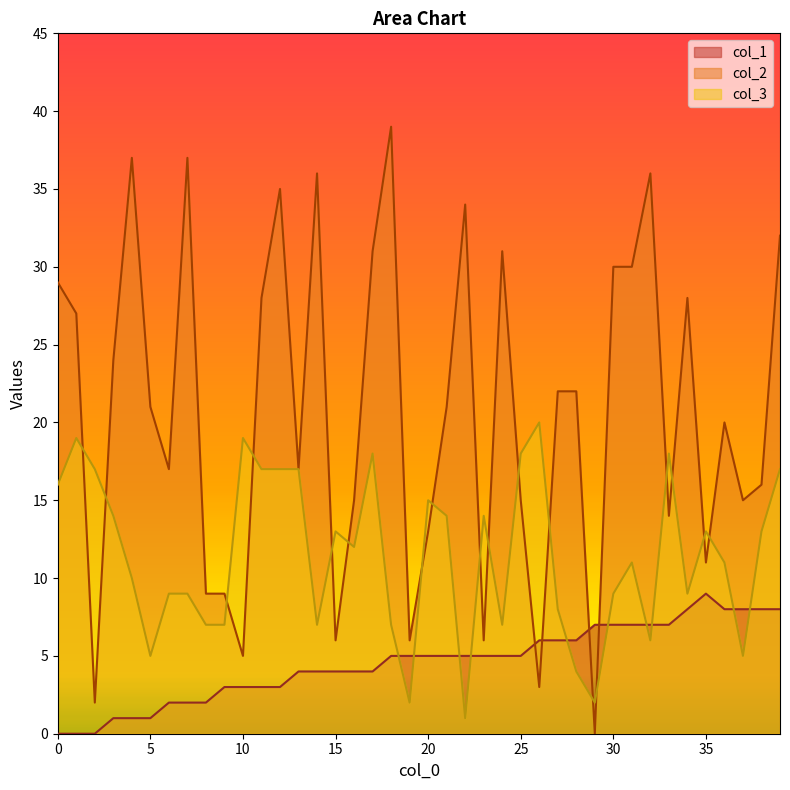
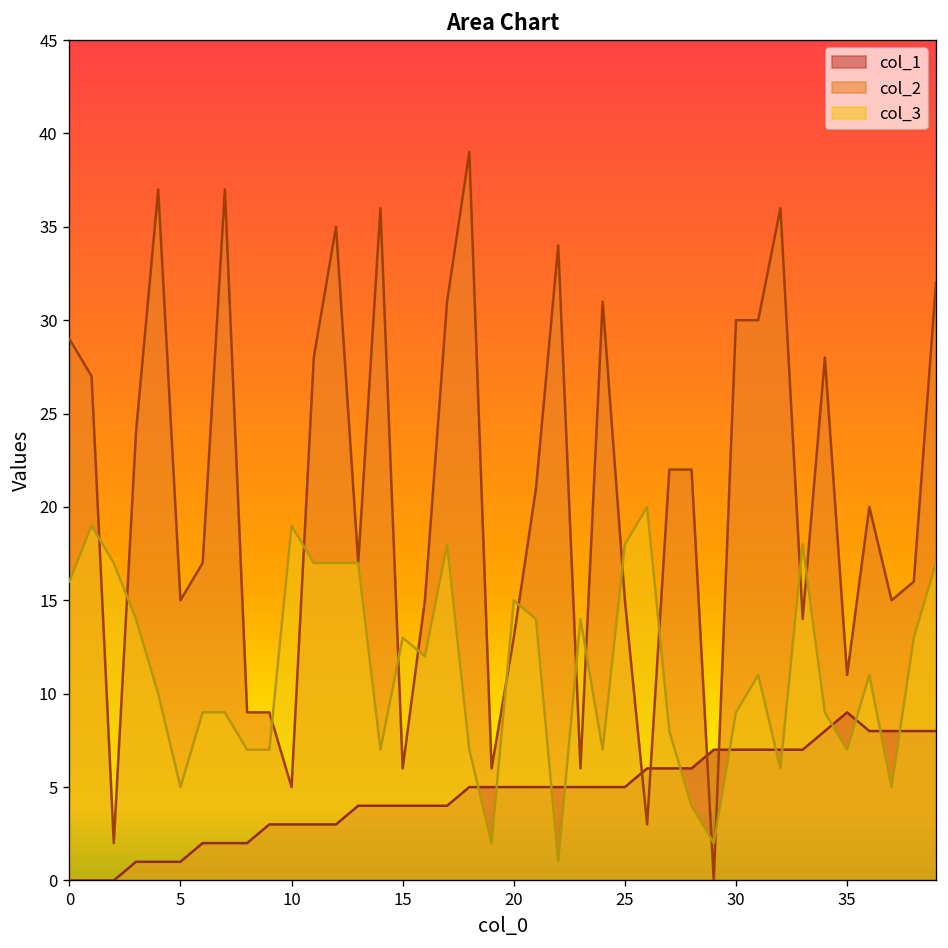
  {
    "col_1": {
      "0": 0,
      "5": 1,
      "10": 3,
      "15": 4,
      "20": 5,
      "25": 5,
      "30": 7,
      "35": 9
    },
    "col_2": {
      "0": 29,
-     "5": 21,
+     "5": 15,
      "10": 5,
      "15": 6,
      "20": 13,
      "25": 15,
      "30": 30,
      "35": 11
    },
    "col_3": {
      "0": 16,
      "5": 5,
      "10": 19,
      "15": 13,
      "20": 15,
      "25": 18,
      "30": 9,
-     "35": 13
+     "35": 7
    }
  }
